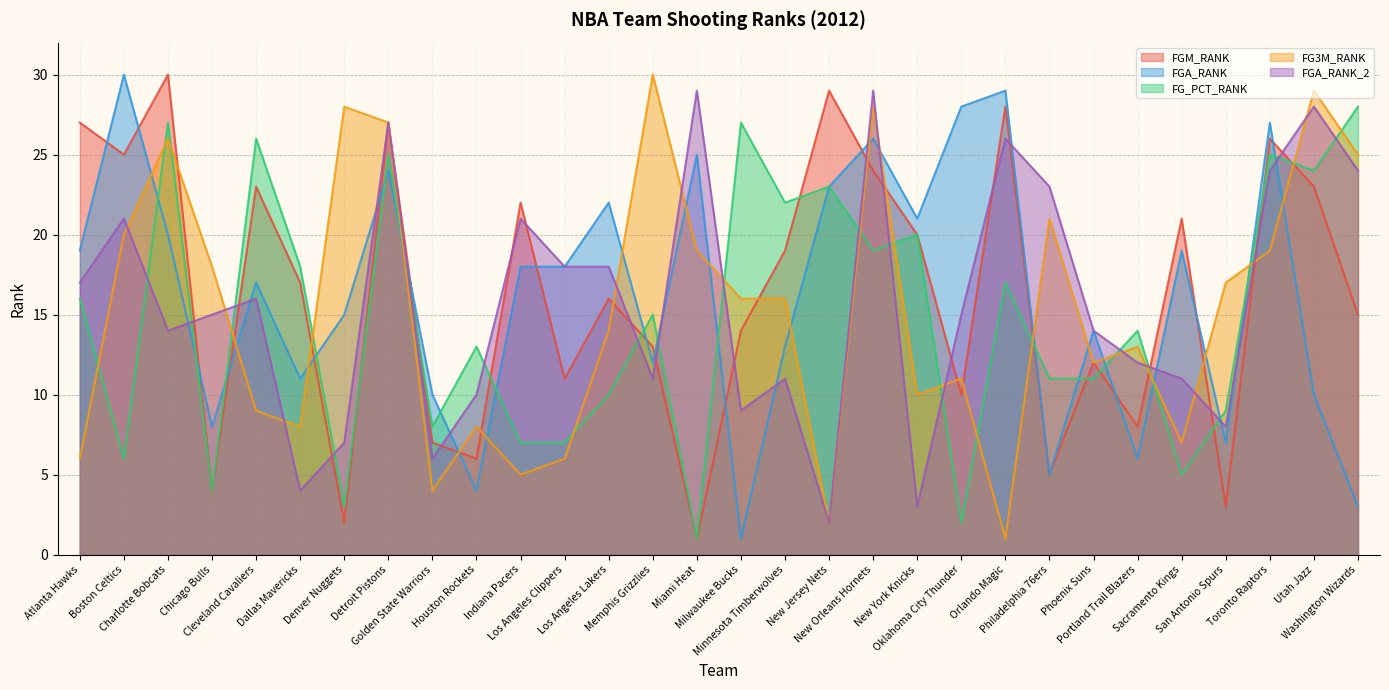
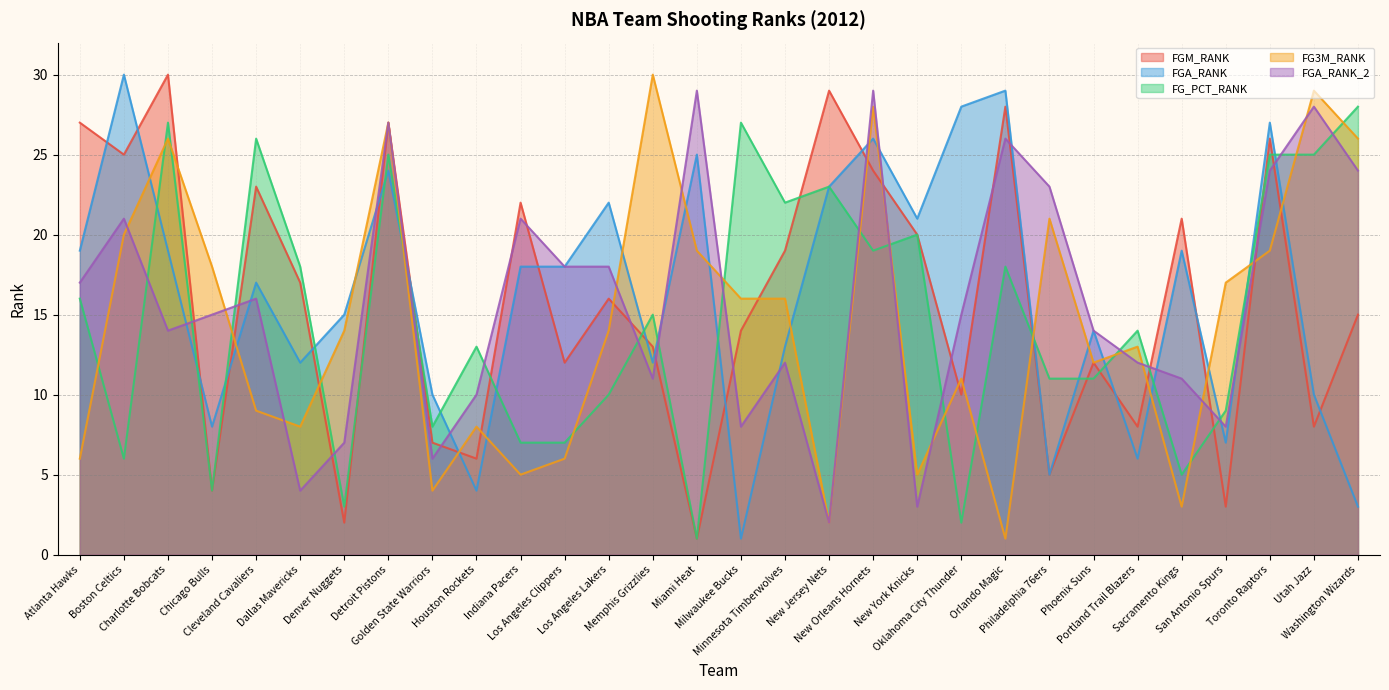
  {
    "FGM_RANK": {
      "Atlanta Hawks": 27,
      "Boston Celtics": 25,
      "Charlotte Bobcats": 30,
      "Cleveland Cavaliers": 23,
      "Dallas Mavericks": 17,
      "Denver Nuggets": 2,
      "Golden State Warriors": 7,
      "Houston Rockets": 6,
      "Indiana Pacers": 22,
-     "Los Angeles Clippers": 11,
+     "Los Angeles Clippers": 12,
      "Los Angeles Lakers": 16,
      "Memphis Grizzlies": 13,
      "Milwaukee Bucks": 14,
      "Minnesota Timberwolves": 19,
      "New Jersey Nets": 29,
      "New Orleans Hornets": 24,
      "Oklahoma City Thunder": 10,
      "Orlando Magic": 28,
      "Portland Trail Blazers": 8,
      "Sacramento Kings": 21,
      "San Antonio Spurs": 3,
      "Toronto Raptors": 26,
-     "Utah Jazz": 23,
+     "Utah Jazz": 8,
      "Washington Wizards": 15
    },
    "FGA_RANK": {
      "Atlanta Hawks": 19,
      "Boston Celtics": 30,
-     "Charlotte Bobcats": 20,
+     "Charlotte Bobcats": 19,
      "Chicago Bulls": 8,
      "Cleveland Cavaliers": 17,
-     "Dallas Mavericks": 11,
+     "Dallas Mavericks": 12,
      "Denver Nuggets": 15,
      "Detroit Pistons": 24,
      "Golden State Warriors": 10,
      "Houston Rockets": 4,
      "Indiana Pacers": 18,
      "Los Angeles Lakers": 22,
      "Memphis Grizzlies": 12,
      "Miami Heat": 25,
      "Milwaukee Bucks": 1,
      "Minnesota Timberwolves": 13,
      "New Orleans Hornets": 26,
      "New York Knicks": 21,
      "Oklahoma City Thunder": 28,
      "Orlando Magic": 29,
      "Portland Trail Blazers": 6,
      "Sacramento Kings": 19,
      "San Antonio Spurs": 7,
      "Toronto Raptors": 27,
      "Utah Jazz": 10,
      "Washington Wizards": 3
    },
    "FG_PCT_RANK": {
      "Atlanta Hawks": 16,
      "Boston Celtics": 6,
      "Charlotte Bobcats": 27,
      "Cleveland Cavaliers": 26,
      "Dallas Mavericks": 18,
      "Denver Nuggets": 3,
      "Detroit Pistons": 25,
      "Golden State Warriors": 8,
      "Houston Rockets": 13,
      "Indiana Pacers": 7,
      "Los Angeles Clippers": 7,
      "Los Angeles Lakers": 10,
      "Memphis Grizzlies": 15,
      "Milwaukee Bucks": 27,
      "Minnesota Timberwolves": 22,
      "New Orleans Hornets": 19,
      "Oklahoma City Thunder": 2,
-     "Orlando Magic": 17,
+     "Orlando Magic": 18,
      "Philadelphia 76ers": 11,
      "Phoenix Suns": 11,
      "Portland Trail Blazers": 14,
      "Sacramento Kings": 5,
      "San Antonio Spurs": 9,
      "Toronto Raptors": 25,
-     "Utah Jazz": 24,
+     "Utah Jazz": 25,
      "Washington Wizards": 28
    },
    "FG3M_RANK": {
      "Atlanta Hawks": 6,
      "Boston Celtics": 20,
      "Charlotte Bobcats": 26,
      "Chicago Bulls": 18,
      "Cleveland Cavaliers": 9,
      "Dallas Mavericks": 8,
-     "Denver Nuggets": 28,
+     "Denver Nuggets": 14,
      "Golden State Warriors": 4,
      "Houston Rockets": 8,
      "Indiana Pacers": 5,
      "Los Angeles Clippers": 6,
      "Los Angeles Lakers": 14,
      "Memphis Grizzlies": 30,
      "Miami Heat": 19,
      "Milwaukee Bucks": 16,
      "Minnesota Timberwolves": 16,
      "New Orleans Hornets": 28,
-     "New York Knicks": 10,
+     "New York Knicks": 5,
      "Oklahoma City Thunder": 11,
      "Orlando Magic": 1,
      "Philadelphia 76ers": 21,
      "Portland Trail Blazers": 13,
-     "Sacramento Kings": 7,
+     "Sacramento Kings": 3,
      "San Antonio Spurs": 17,
      "Toronto Raptors": 19,
-     "Washington Wizards": 25
+     "Washington Wizards": 26
    },
    "FGA_RANK_2": {
      "Atlanta Hawks": 17,
      "Boston Celtics": 21,
      "Charlotte Bobcats": 14,
      "Chicago Bulls": 15,
      "Cleveland Cavaliers": 16,
      "Dallas Mavericks": 4,
      "Denver Nuggets": 7,
      "Golden State Warriors": 6,
      "Houston Rockets": 10,
      "Indiana Pacers": 21,
      "Los Angeles Lakers": 18,
      "Memphis Grizzlies": 11,
      "Miami Heat": 29,
-     "Milwaukee Bucks": 9,
-     "Minnesota Timberwolves": 11,
+     "Milwaukee Bucks": 8,
+     "Minnesota Timberwolves": 12,
      "New Orleans Hornets": 29,
      "New York Knicks": 3,
      "Oklahoma City Thunder": 15,
      "Orlando Magic": 26,
      "Philadelphia 76ers": 23,
      "Portland Trail Blazers": 12,
      "Sacramento Kings": 11,
      "San Antonio Spurs": 8,
      "Toronto Raptors": 24,
      "Utah Jazz": 28,
      "Washington Wizards": 24
    }
  }
